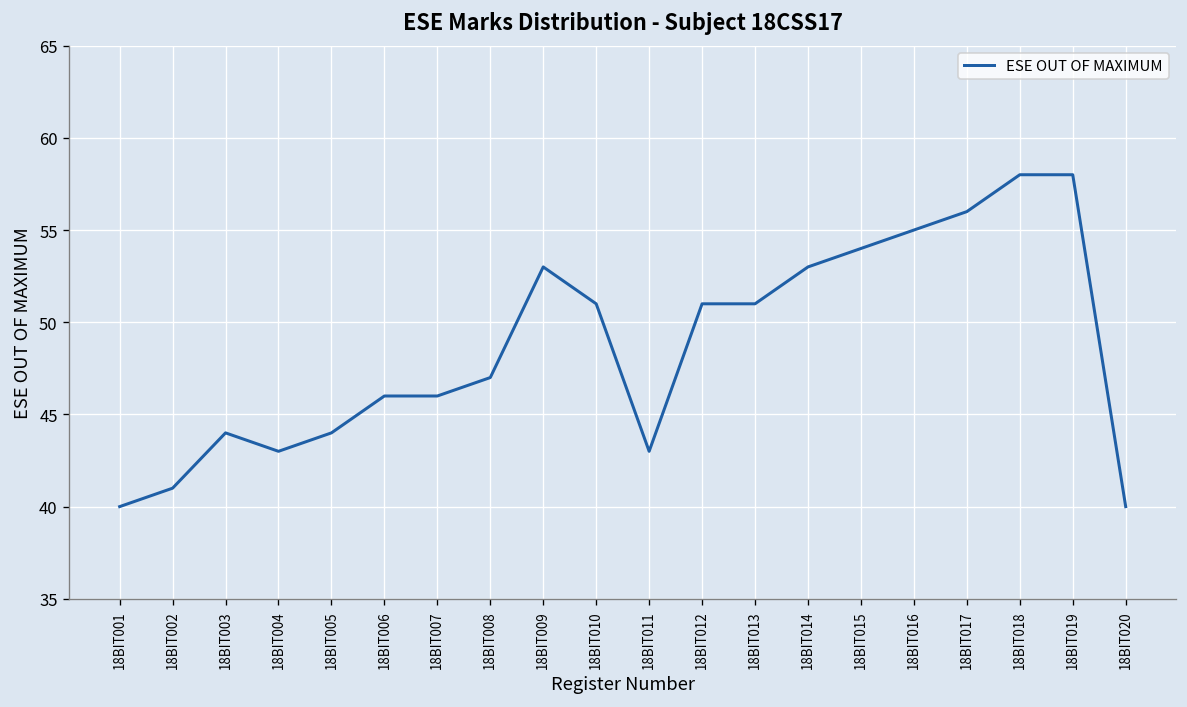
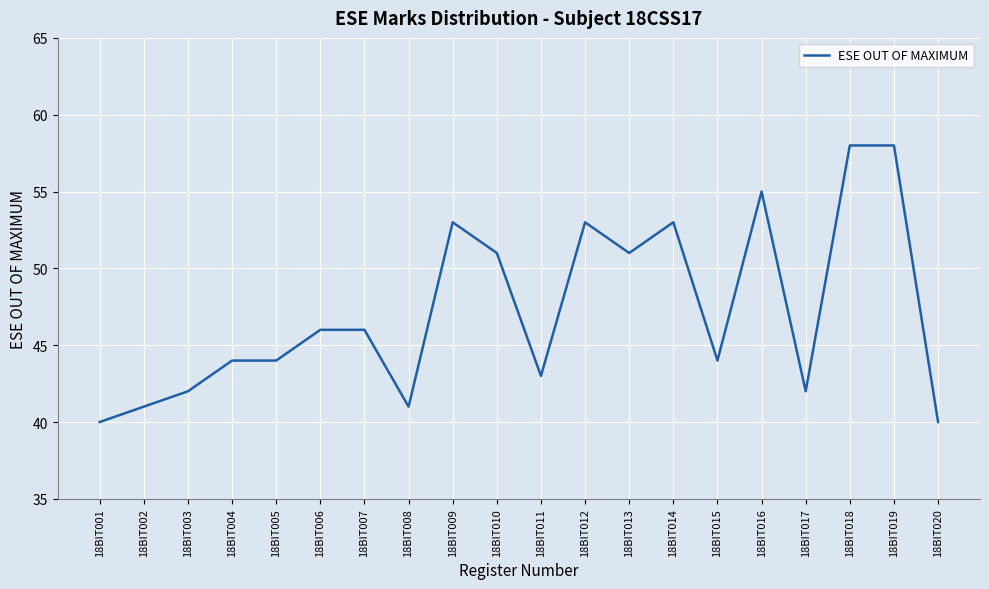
  {
    "18BIT001": 40,
    "18BIT002": 41,
-   "18BIT003": 44,
-   "18BIT004": 43,
+   "18BIT003": 42,
+   "18BIT004": 44,
    "18BIT005": 44,
    "18BIT006": 46,
    "18BIT007": 46,
-   "18BIT008": 47,
+   "18BIT008": 41,
    "18BIT009": 53,
    "18BIT010": 51,
    "18BIT011": 43,
-   "18BIT012": 51,
+   "18BIT012": 53,
    "18BIT013": 51,
    "18BIT014": 53,
-   "18BIT015": 54,
+   "18BIT015": 44,
    "18BIT016": 55,
-   "18BIT017": 56,
+   "18BIT017": 42,
    "18BIT018": 58,
    "18BIT019": 58,
    "18BIT020": 40
  }
